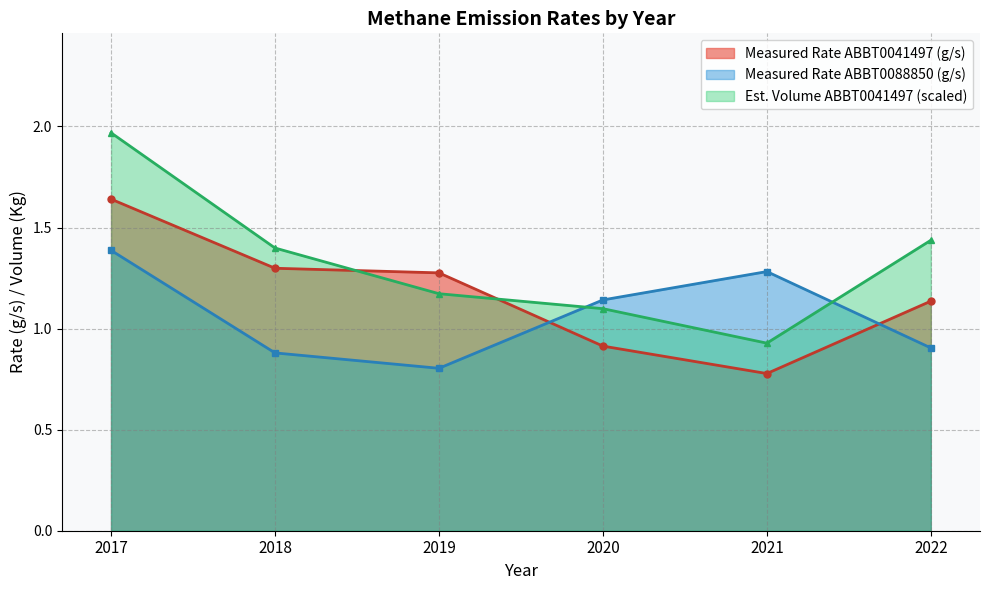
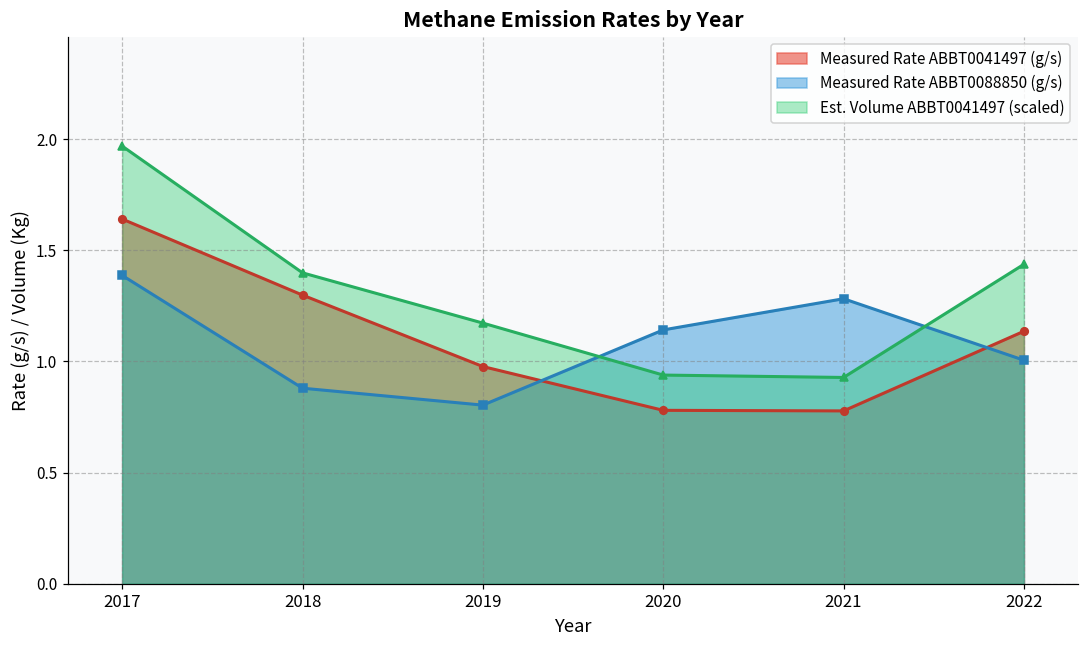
  {
    "Measured Rate ABBT0041497 (g/s)": {
      "2017": 1.64,
      "2018": 1.30,
-     "2019": 1.28,
-     "2020": 0.91,
+     "2019": 0.98,
+     "2020": 0.78,
      "2021": 0.78,
      "2022": 1.14
    },
    "Measured Rate ABBT0088850 (g/s)": {
      "2017": 1.39,
      "2018": 0.88,
      "2019": 0.80,
      "2020": 1.14,
      "2021": 1.28,
-     "2022": 0.90
+     "2022": 1.01
    },
    "Est. Volume ABBT0041497 (scaled)": {
      "2017": 1.97,
      "2018": 1.40,
      "2019": 1.17,
-     "2020": 1.10,
+     "2020": 0.94,
      "2021": 0.93,
      "2022": 1.44
    }
  }
